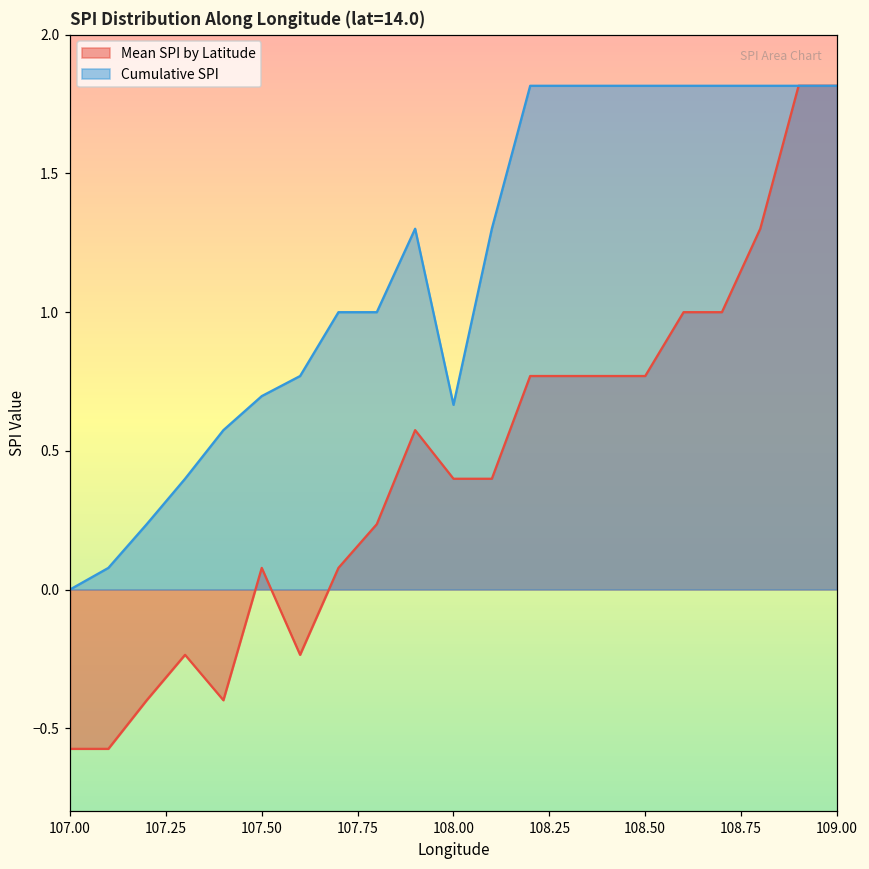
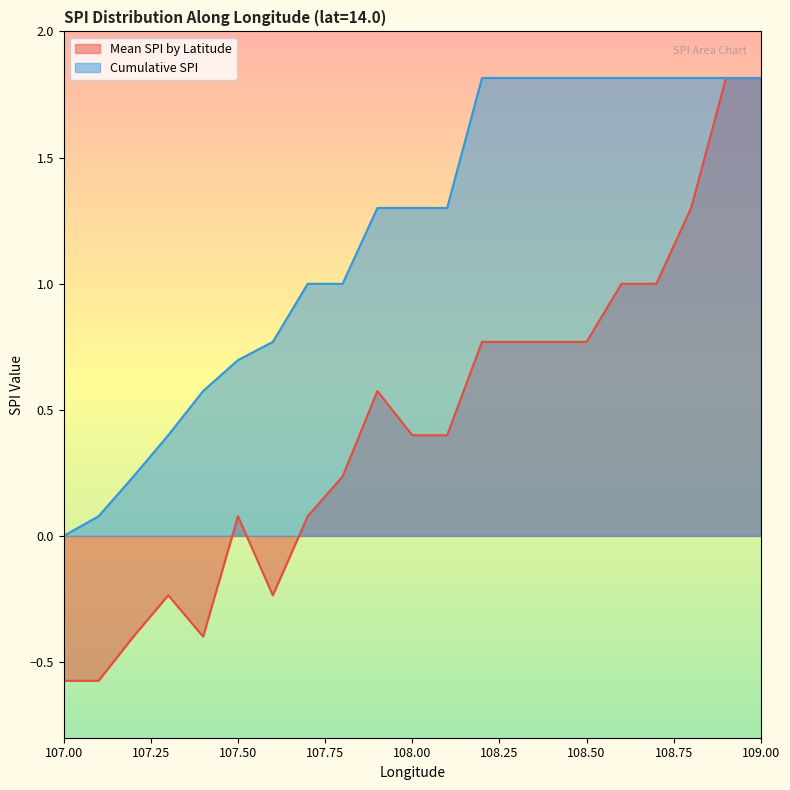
  {
    "Cumulative SPI": {
      "107.50": 0.70,
-     "108.00": 0.67,
+     "108.00": 1.30,
      "108.50": 1.82
    }
  }
